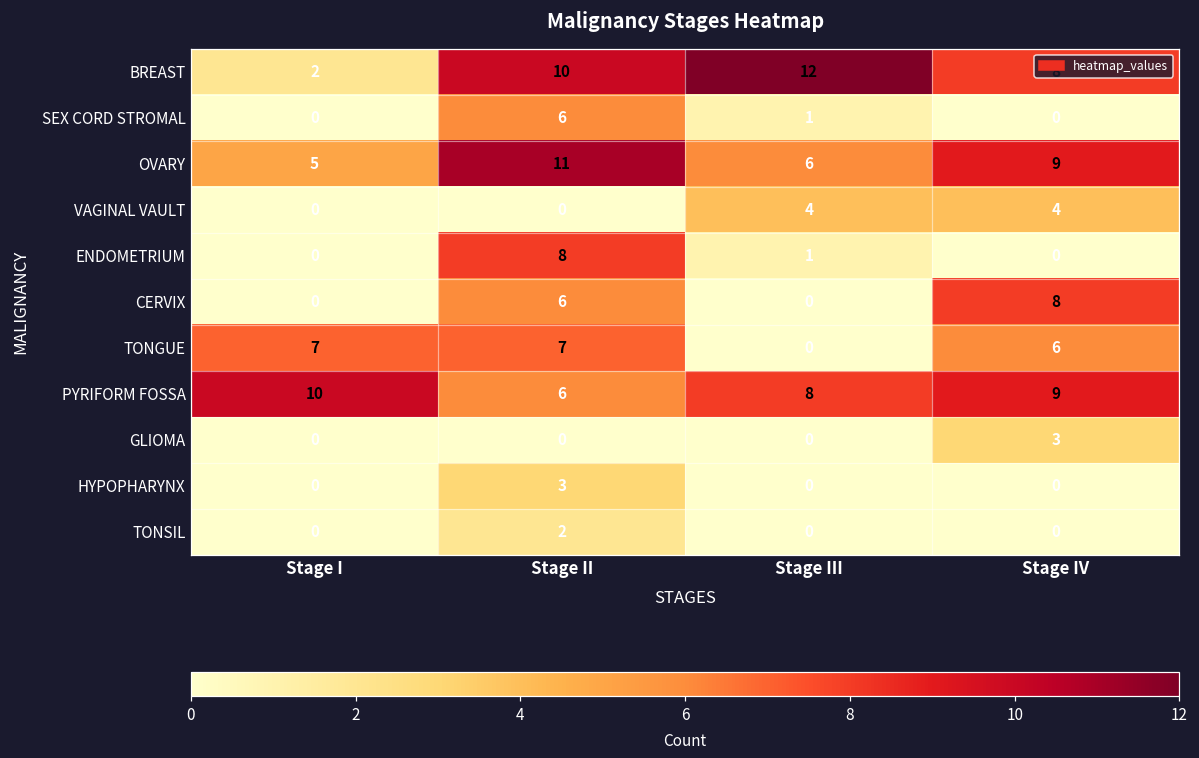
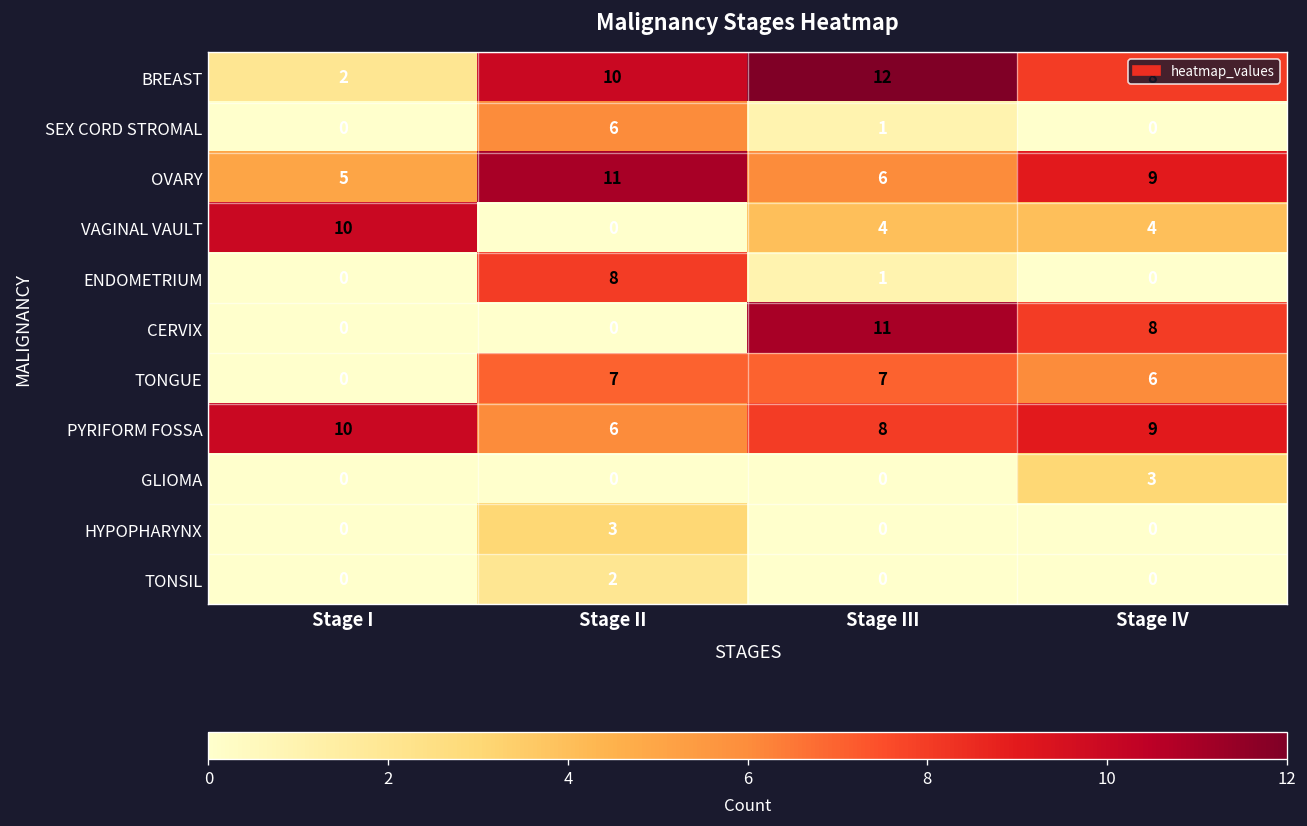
  {
    "BREAST": {
      "Stage I": 2,
      "Stage II": 10,
      "Stage III": 12
    },
    "SEX CORD STROMAL": {
      "Stage I": 0,
      "Stage II": 6,
      "Stage III": 1,
      "Stage IV": 0
    },
    "OVARY": {
      "Stage I": 5,
      "Stage II": 11,
      "Stage III": 6,
      "Stage IV": 9
    },
    "VAGINAL VAULT": {
-     "Stage I": 0,
+     "Stage I": 10,
      "Stage II": 0,
      "Stage III": 4,
      "Stage IV": 4
    },
    "ENDOMETRIUM": {
      "Stage I": 0,
      "Stage II": 8,
      "Stage III": 1,
      "Stage IV": 0
    },
    "CERVIX": {
      "Stage I": 0,
-     "Stage II": 6,
-     "Stage III": 0,
+     "Stage II": 0,
+     "Stage III": 11,
      "Stage IV": 8
    },
    "TONGUE": {
-     "Stage I": 7,
+     "Stage I": 0,
      "Stage II": 7,
-     "Stage III": 0,
+     "Stage III": 7,
      "Stage IV": 6
    },
    "PYRIFORM FOSSA": {
      "Stage I": 10,
      "Stage II": 6,
      "Stage III": 8,
      "Stage IV": 9
    },
    "GLIOMA": {
      "Stage I": 0,
      "Stage II": 0,
      "Stage III": 0,
      "Stage IV": 3
    },
    "HYPOPHARYNX": {
      "Stage I": 0,
      "Stage II": 3,
      "Stage III": 0,
      "Stage IV": 0
    },
    "TONSIL": {
      "Stage I": 0,
      "Stage II": 2,
      "Stage III": 0,
      "Stage IV": 0
    }
  }
